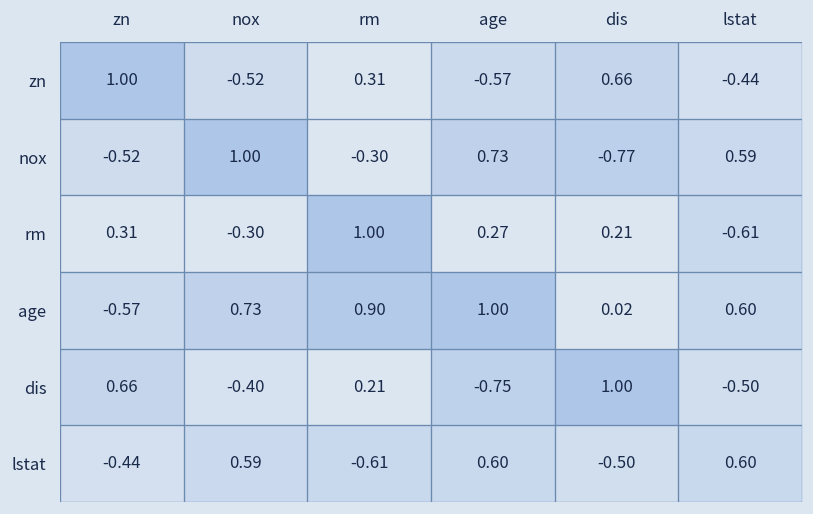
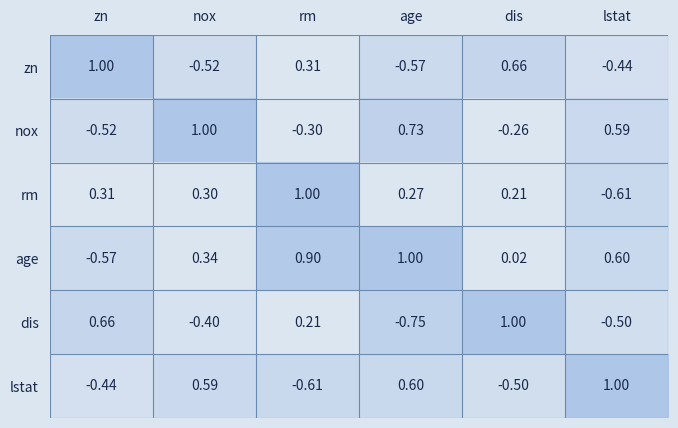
  {
    "zn": {
      "zn": 1.00,
      "nox": -0.52,
      "rm": 0.31,
      "age": -0.57,
      "dis": 0.66,
      "lstat": -0.44
    },
    "nox": {
      "zn": -0.52,
      "nox": 1.00,
      "rm": -0.30,
      "age": 0.73,
-     "dis": -0.77,
+     "dis": -0.26,
      "lstat": 0.59
    },
    "rm": {
      "zn": 0.31,
-     "nox": -0.30,
+     "nox": 0.30,
      "rm": 1.00,
      "age": 0.27,
      "dis": 0.21,
      "lstat": -0.61
    },
    "age": {
      "zn": -0.57,
-     "nox": 0.73,
+     "nox": 0.34,
      "rm": 0.90,
      "age": 1.00,
      "dis": 0.02,
      "lstat": 0.60
    },
    "dis": {
      "zn": 0.66,
      "nox": -0.40,
      "rm": 0.21,
      "age": -0.75,
      "dis": 1.00,
      "lstat": -0.50
    },
    "lstat": {
      "zn": -0.44,
      "nox": 0.59,
      "rm": -0.61,
      "age": 0.60,
      "dis": -0.50,
-     "lstat": 0.60
+     "lstat": 1.00
    }
  }
